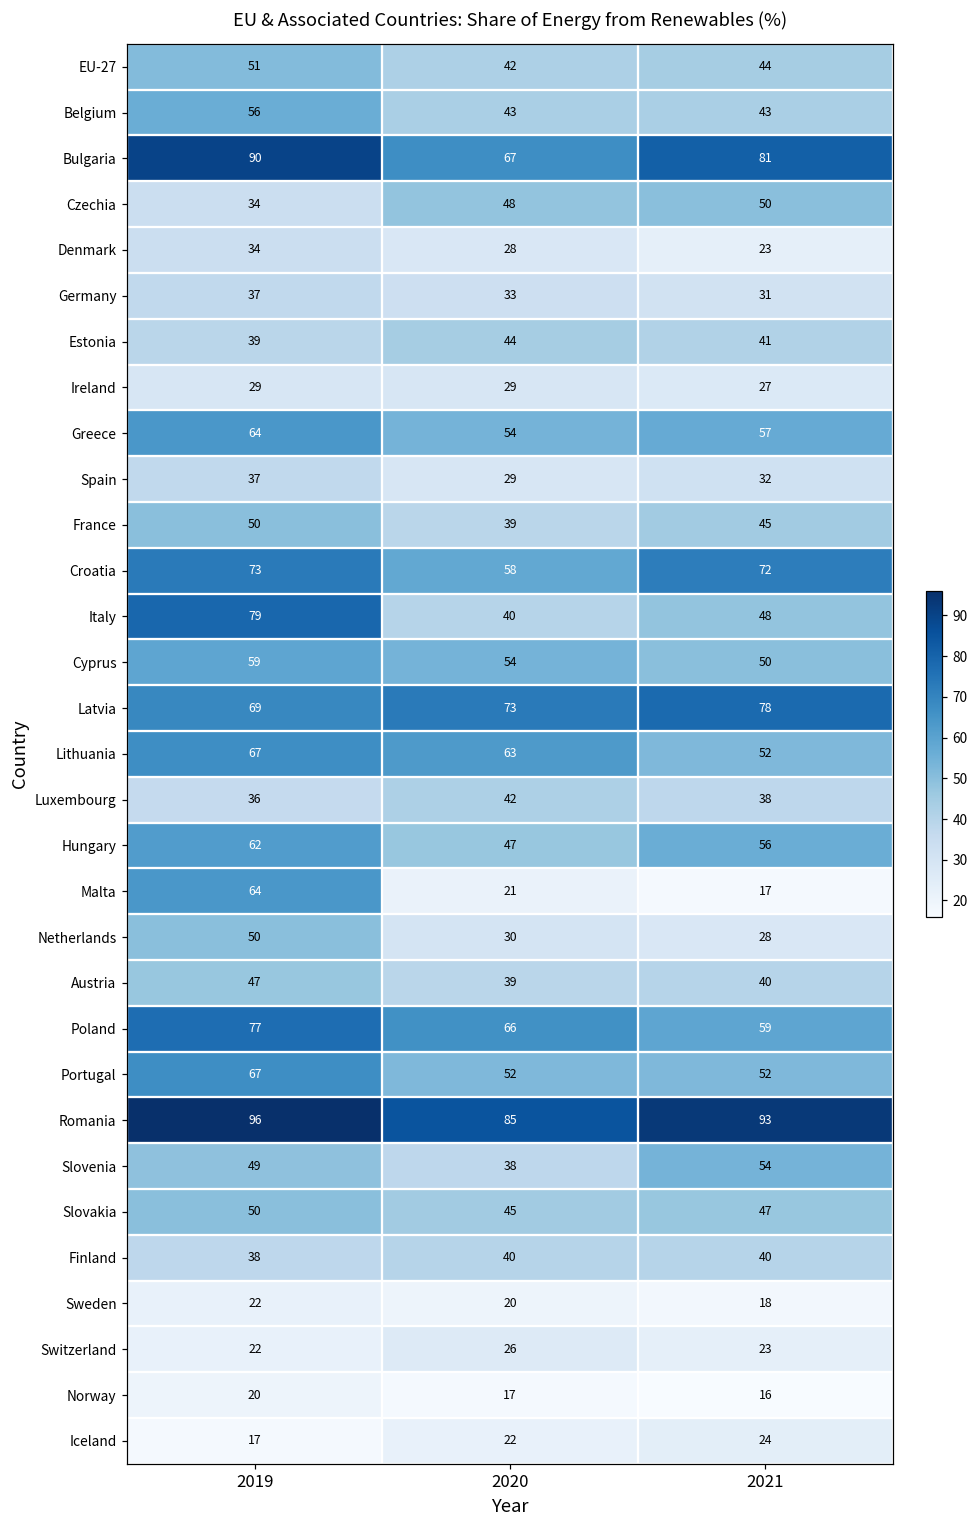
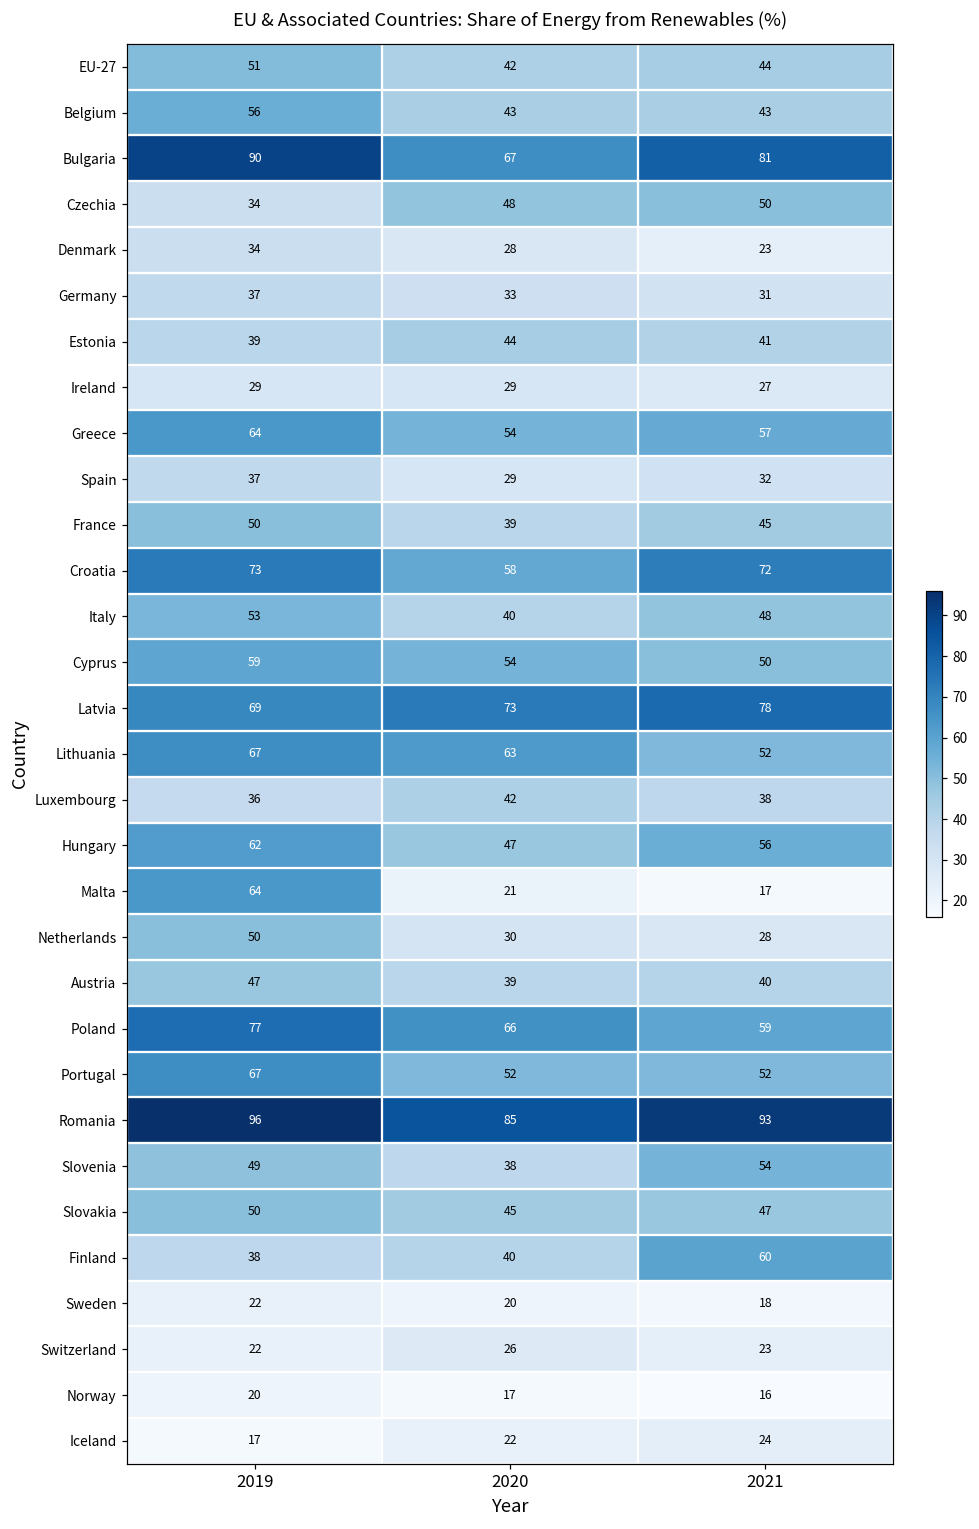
  {
    "EU-27": {
      "2019": 51,
      "2020": 42,
      "2021": 44
    },
    "Belgium": {
      "2019": 56,
      "2020": 43,
      "2021": 43
    },
    "Bulgaria": {
      "2019": 90,
      "2020": 67,
      "2021": 81
    },
    "Czechia": {
      "2019": 34,
      "2020": 48,
      "2021": 50
    },
    "Denmark": {
      "2019": 34,
      "2020": 28,
      "2021": 23
    },
    "Germany": {
      "2019": 37,
      "2020": 33,
      "2021": 31
    },
    "Estonia": {
      "2019": 39,
      "2020": 44,
      "2021": 41
    },
    "Ireland": {
      "2019": 29,
      "2020": 29,
      "2021": 27
    },
    "Greece": {
      "2019": 64,
      "2020": 54,
      "2021": 57
    },
    "Spain": {
      "2019": 37,
      "2020": 29,
      "2021": 32
    },
    "France": {
      "2019": 50,
      "2020": 39,
      "2021": 45
    },
    "Croatia": {
      "2019": 73,
      "2020": 58,
      "2021": 72
    },
    "Italy": {
-     "2019": 79,
+     "2019": 53,
      "2020": 40,
      "2021": 48
    },
    "Cyprus": {
      "2019": 59,
      "2020": 54,
      "2021": 50
    },
    "Latvia": {
      "2019": 69,
      "2020": 73,
      "2021": 78
    },
    "Lithuania": {
      "2019": 67,
      "2020": 63,
      "2021": 52
    },
    "Luxembourg": {
      "2019": 36,
      "2020": 42,
      "2021": 38
    },
    "Hungary": {
      "2019": 62,
      "2020": 47,
      "2021": 56
    },
    "Malta": {
      "2019": 64,
      "2020": 21,
      "2021": 17
    },
    "Netherlands": {
      "2019": 50,
      "2020": 30,
      "2021": 28
    },
    "Austria": {
      "2019": 47,
      "2020": 39,
      "2021": 40
    },
    "Poland": {
      "2019": 77,
      "2020": 66,
      "2021": 59
    },
    "Portugal": {
      "2019": 67,
      "2020": 52,
      "2021": 52
    },
    "Romania": {
      "2019": 96,
      "2020": 85,
      "2021": 93
    },
    "Slovenia": {
      "2019": 49,
      "2020": 38,
      "2021": 54
    },
    "Slovakia": {
      "2019": 50,
      "2020": 45,
      "2021": 47
    },
    "Finland": {
      "2019": 38,
      "2020": 40,
-     "2021": 40
+     "2021": 60
    },
    "Sweden": {
      "2019": 22,
      "2020": 20,
      "2021": 18
    },
    "Switzerland": {
      "2019": 22,
      "2020": 26,
      "2021": 23
    },
    "Norway": {
      "2019": 20,
      "2020": 17,
      "2021": 16
    },
    "Iceland": {
      "2019": 17,
      "2020": 22,
      "2021": 24
    }
  }
